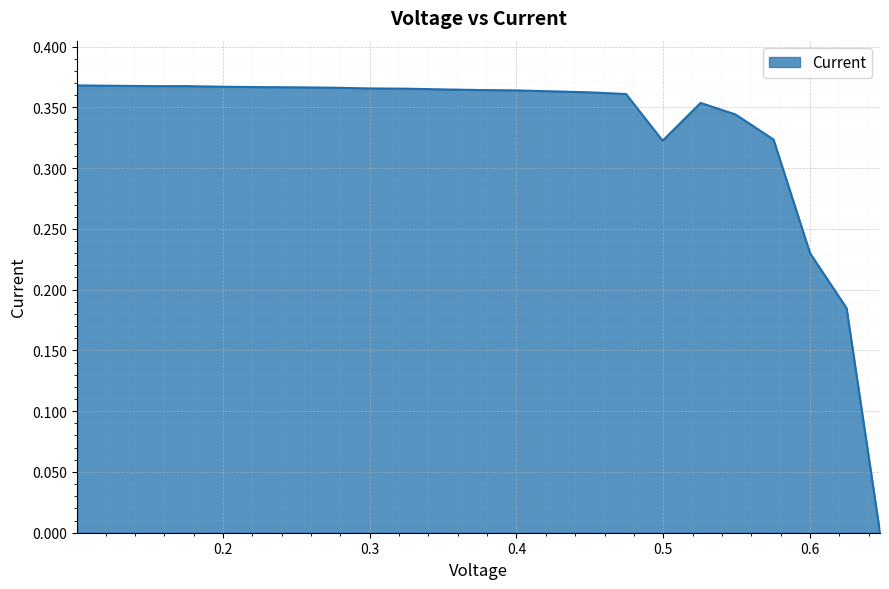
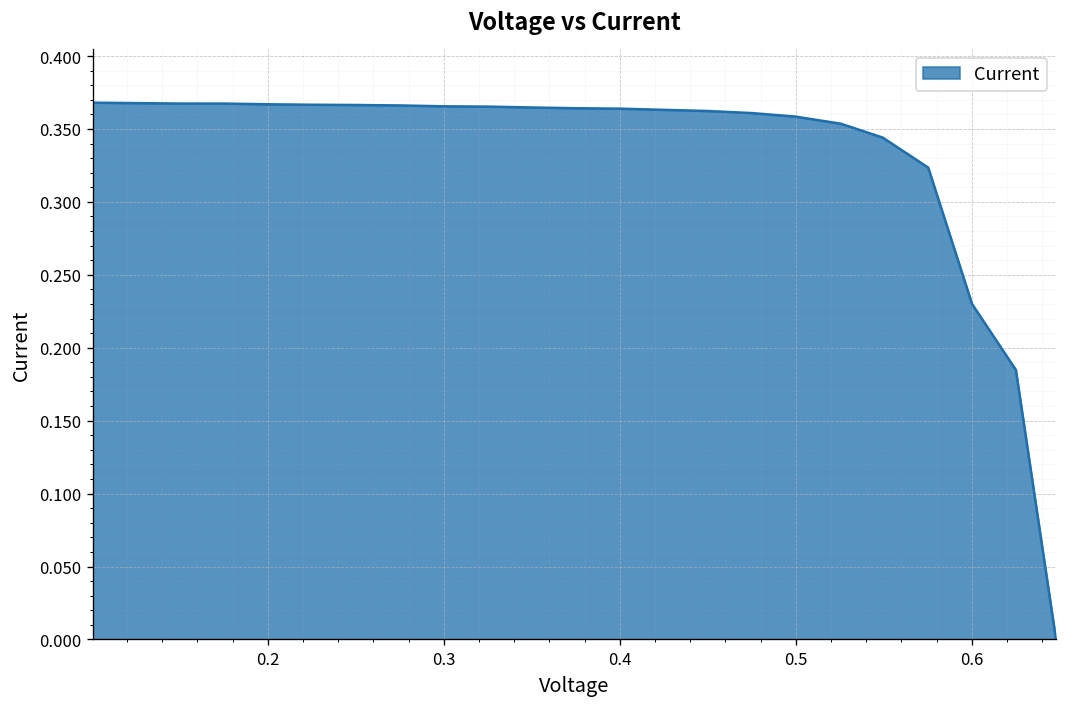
  {
    "0.2": 0.367,
    "0.4": 0.364,
-   "0.5": 0.323,
+   "0.5": 0.359,
    "0.6": 0.230
  }
